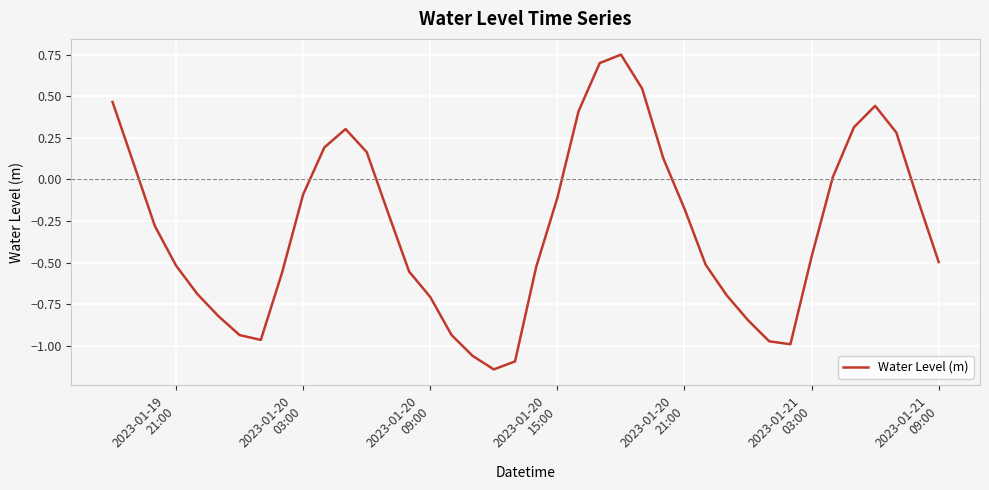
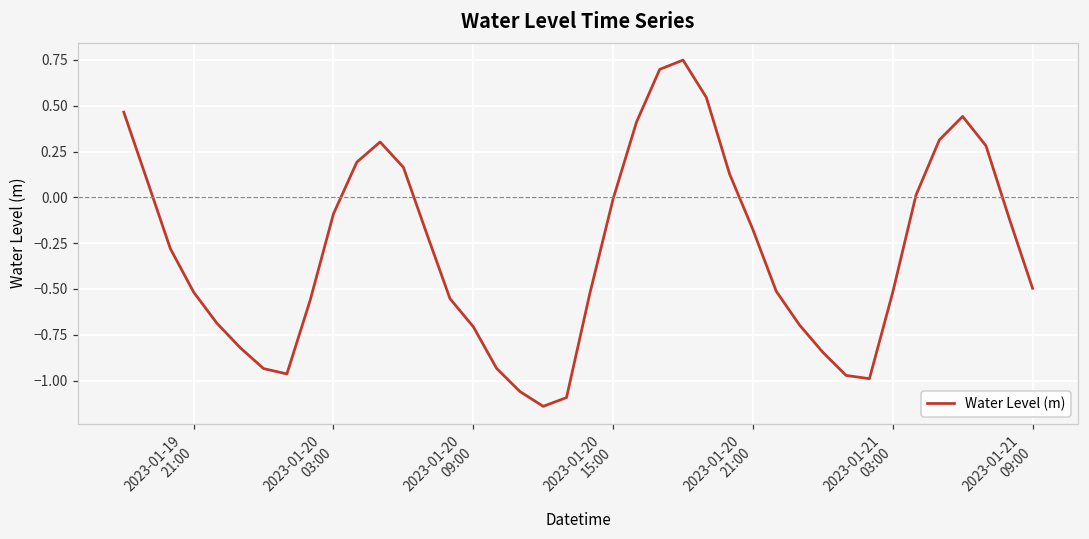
  {
    "2023-01-19 21:00": -0.52,
    "2023-01-20 03:00": -0.09,
    "2023-01-20 09:00": -0.71,
-   "2023-01-20 15:00": -0.11,
+   "2023-01-20 15:00": -0.01,
    "2023-01-20 21:00": -0.18,
-   "2023-01-21 03:00": -0.46,
+   "2023-01-21 03:00": -0.52,
    "2023-01-21 09:00": -0.50
  }
